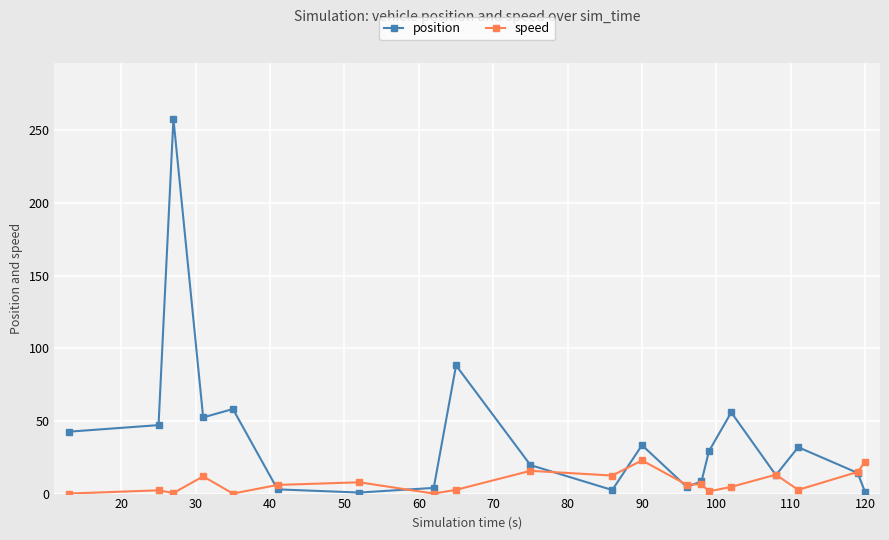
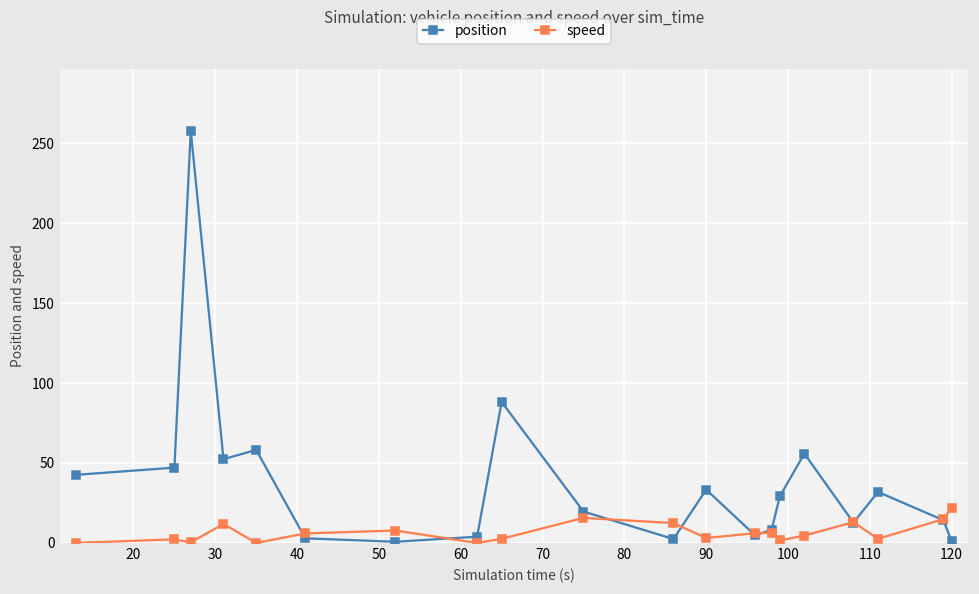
  {
    "position": {
      "90": 33,
      "120": 1
    },
    "speed": {
-     "90": 23,
+     "90": 3,
      "120": 22
    }
  }
